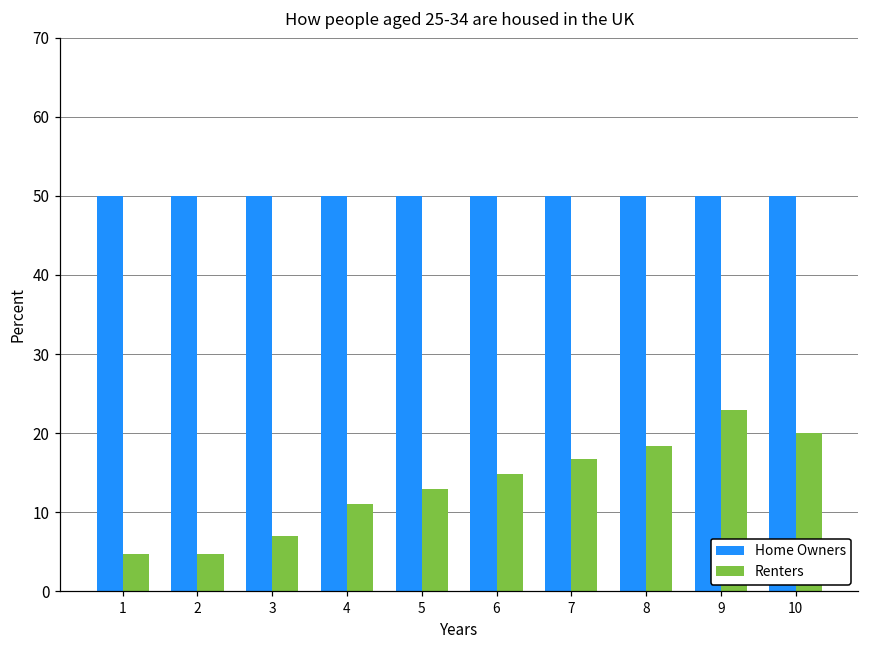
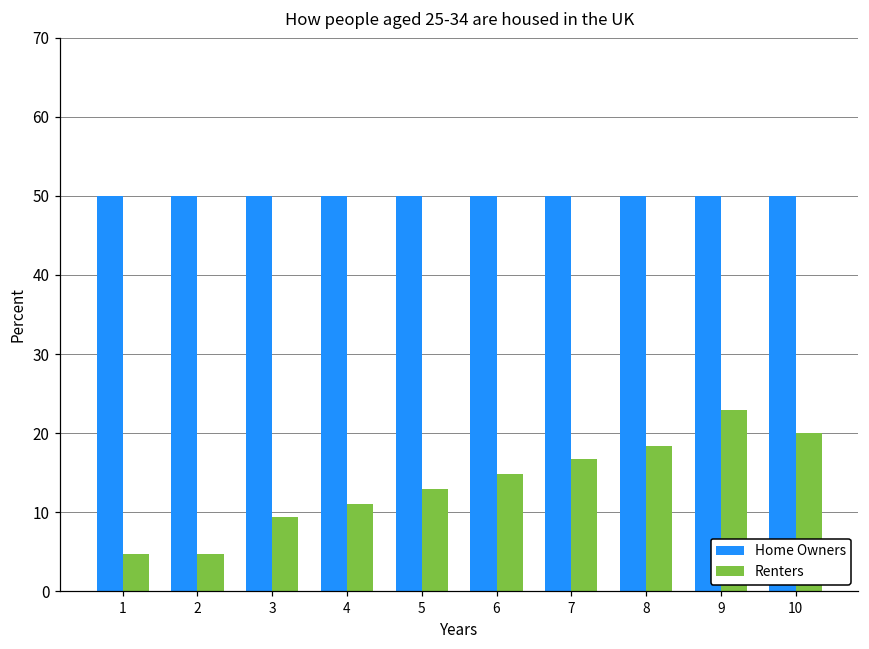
  {
    "Home Owners": {
      "1": 50,
      "2": 50,
      "3": 50,
      "4": 50,
      "5": 50,
      "6": 50,
      "7": 50,
      "8": 50,
      "9": 50,
      "10": 50
    },
    "Renters": {
      "1": 5,
      "2": 5,
-     "3": 7,
+     "3": 9,
      "4": 11,
      "5": 13,
      "6": 15,
      "7": 17,
      "8": 18,
      "9": 23,
      "10": 20
    }
  }
